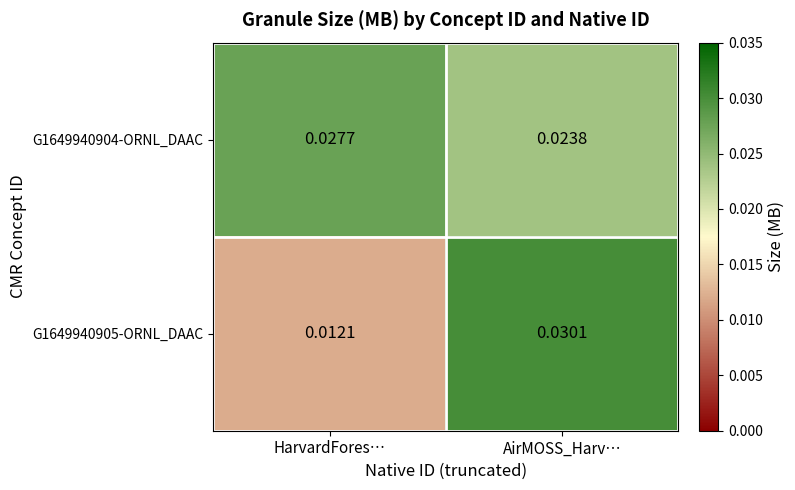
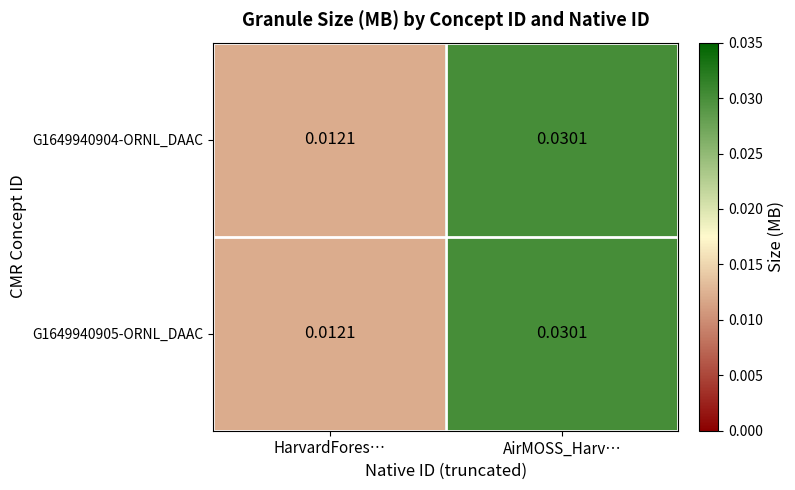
  {
    "G1649940904-ORNL_DAAC": {
-     "HarvardFores…": 0.0277,
-     "AirMOSS_Harv…": 0.0238
+     "HarvardFores…": 0.0121,
+     "AirMOSS_Harv…": 0.0301
    },
    "G1649940905-ORNL_DAAC": {
      "HarvardFores…": 0.0121,
      "AirMOSS_Harv…": 0.0301
    }
  }
